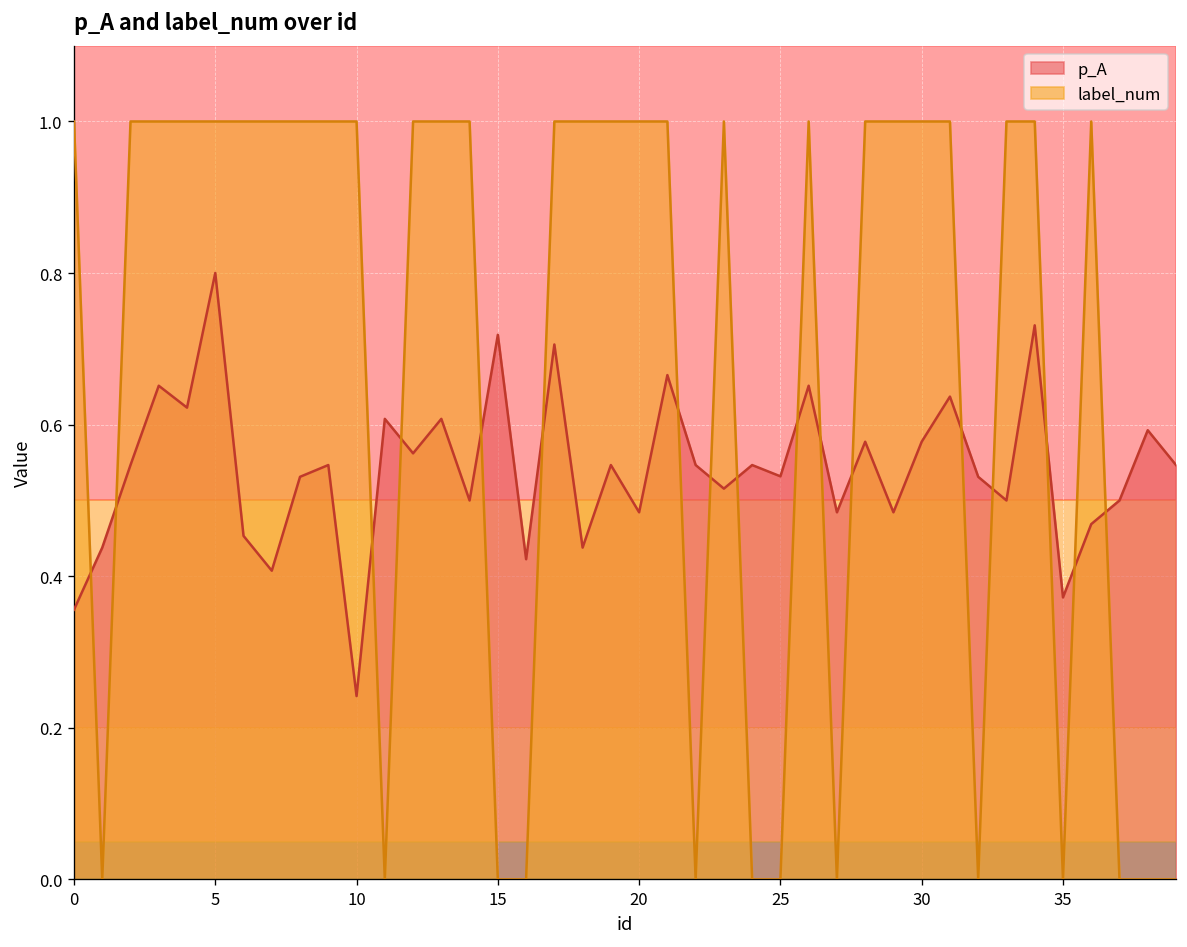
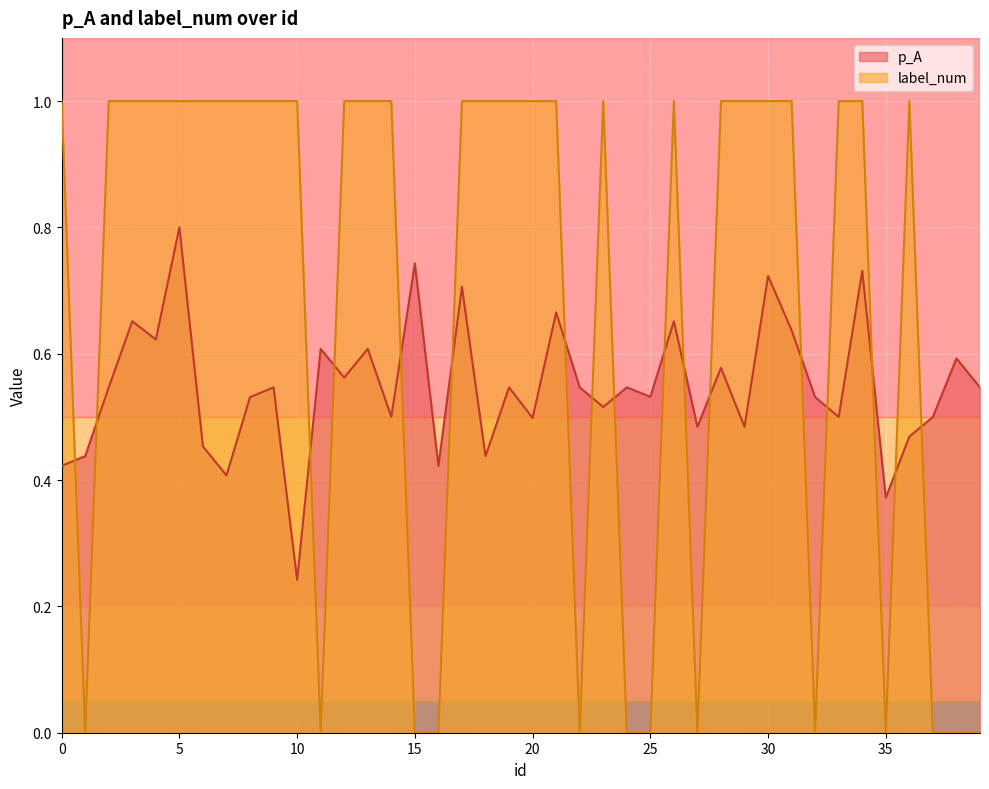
  {
    "p_A": {
-     "0": 0.36,
+     "0": 0.42,
      "5": 0.80,
      "10": 0.24,
-     "15": 0.72,
-     "20": 0.48,
+     "15": 0.74,
+     "20": 0.50,
      "25": 0.53,
-     "30": 0.58,
+     "30": 0.72,
      "35": 0.37
    },
    "label_num": {
      "0": 1.00,
      "5": 1.00,
      "10": 1.00,
      "15": 0.00,
      "20": 1.00,
      "25": 0.00,
      "30": 1.00,
      "35": 0.00
    }
  }
